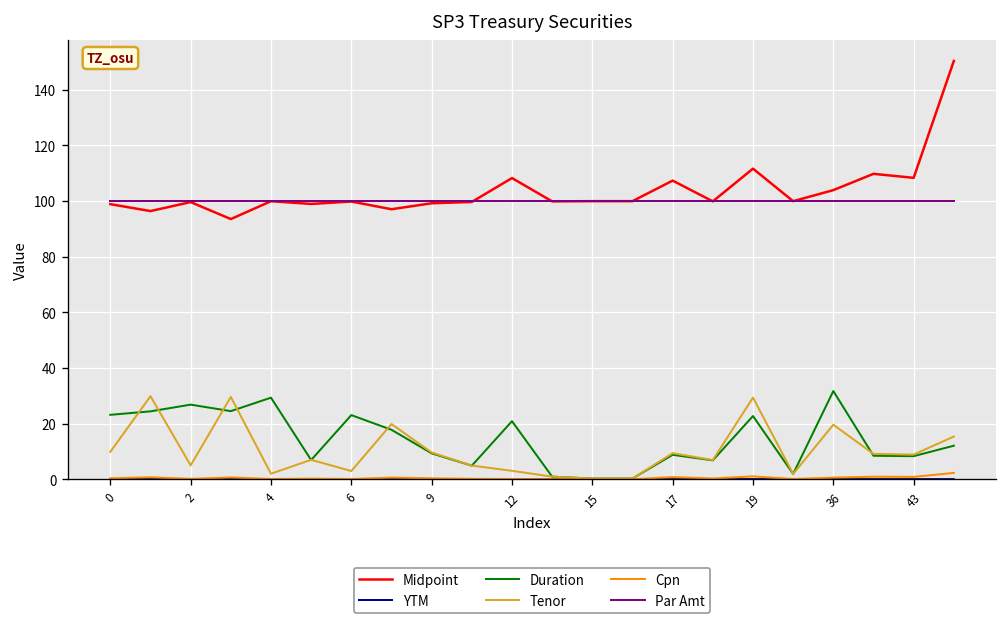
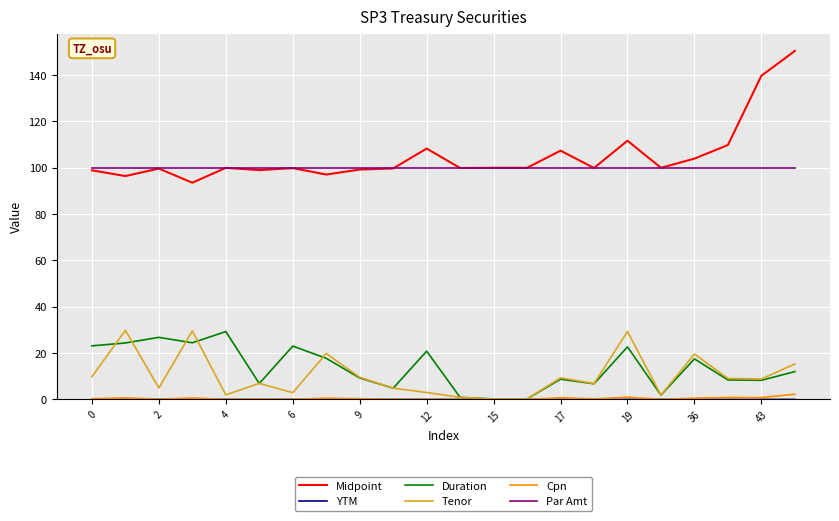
  {
    "Midpoint": {
      "0": 99,
      "12": 108,
      "36": 104,
-     "43": 108
+     "43": 140
    },
    "Duration": {
      "0": 23,
      "2": 27,
      "4": 29,
      "6": 23,
      "12": 21,
-     "36": 32
+     "36": 18
    },
    "Par Amt": {
      "0": 100,
      "12": 100,
      "36": 100,
      "43": 100
    }
  }
